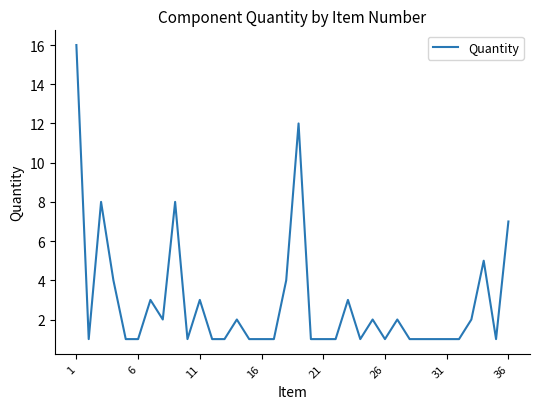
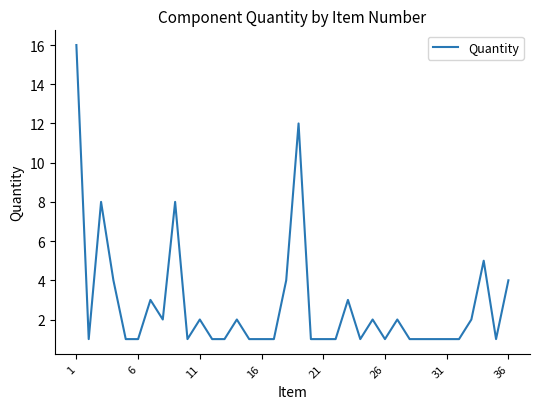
  {
    "1": 16,
    "6": 1,
-   "11": 3,
+   "11": 2,
    "16": 1,
    "21": 1,
    "26": 1,
    "31": 1,
-   "36": 7
+   "36": 4
  }
